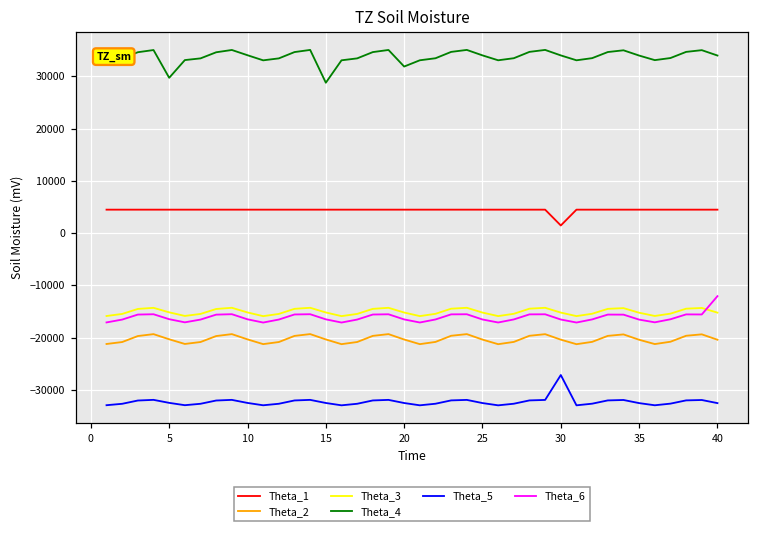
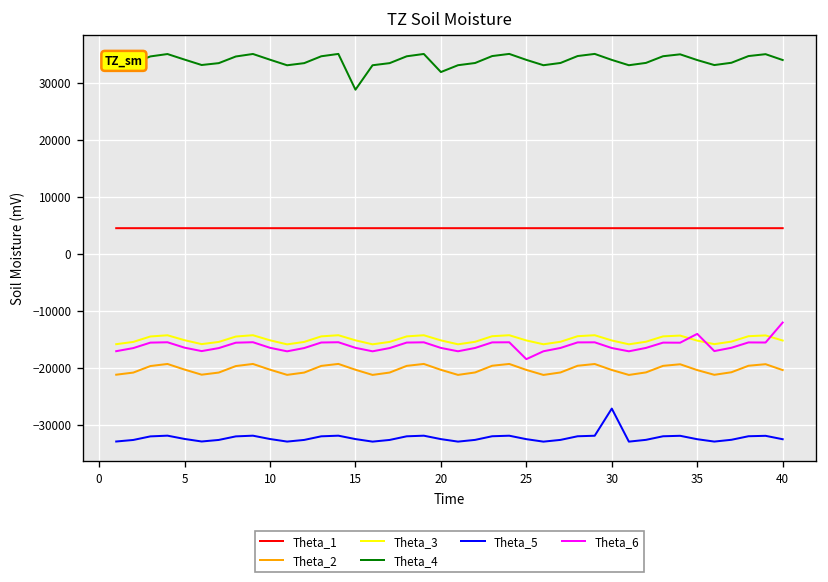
  {
    "Theta_1": {
      "5": 4000,
      "10": 4000,
      "15": 4000,
      "20": 4000,
      "25": 4000,
-     "30": 1000,
+     "30": 4000,
      "35": 4000,
      "40": 4000
    },
    "Theta_2": {
      "5": -20000,
      "10": -20000,
      "15": -20000,
      "20": -20000,
      "25": -20000,
      "30": -20000,
      "35": -20000,
      "40": -20000
    },
    "Theta_3": {
      "5": -15000,
      "10": -15000,
      "15": -15000,
      "20": -15000,
      "25": -15000,
      "30": -15000,
      "35": -15000,
      "40": -15000
    },
    "Theta_4": {
-     "5": 30000,
+     "5": 34000,
      "10": 34000,
      "15": 29000,
      "20": 32000,
      "25": 34000,
      "30": 34000,
      "35": 34000,
      "40": 34000
    },
    "Theta_5": {
      "5": -33000,
      "10": -33000,
      "15": -33000,
      "20": -33000,
      "25": -33000,
      "30": -27000,
      "35": -33000,
      "40": -33000
    },
    "Theta_6": {
      "5": -16000,
      "10": -17000,
      "15": -17000,
      "20": -17000,
-     "25": -17000,
+     "25": -19000,
      "30": -17000,
-     "35": -17000,
+     "35": -14000,
      "40": -12000
    }
  }
